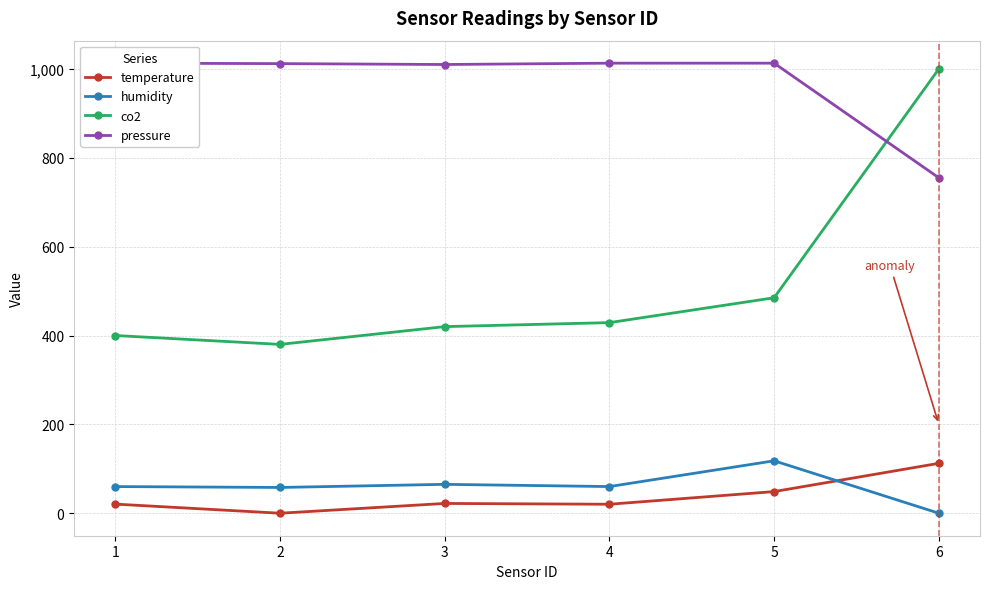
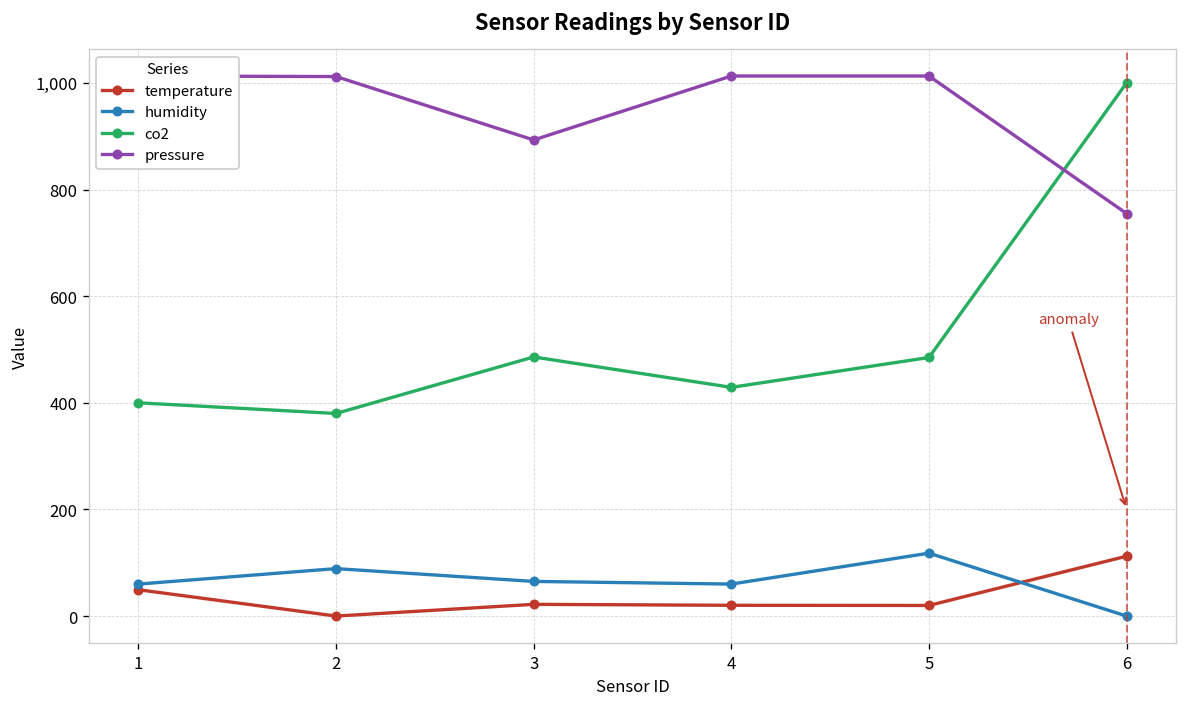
  {
    "temperature": {
-     "1": "20",
+     "1": "50",
      "2": "0",
      "3": "20",
      "4": "20",
-     "5": "50",
+     "5": "20",
      "6": "110"
    },
    "humidity": {
      "1": "60",
-     "2": "60",
+     "2": "90",
      "3": "70",
      "4": "60",
      "5": "120",
      "6": "0"
    },
    "co2": {
      "1": "400",
      "2": "380",
-     "3": "420",
+     "3": "490",
      "4": "430",
      "5": "490",
      "6": "1,000"
    },
    "pressure": {
      "2": "1,010",
-     "3": "1,010",
+     "3": "890",
      "4": "1,010",
      "5": "1,010",
      "6": "760"
    }
  }
